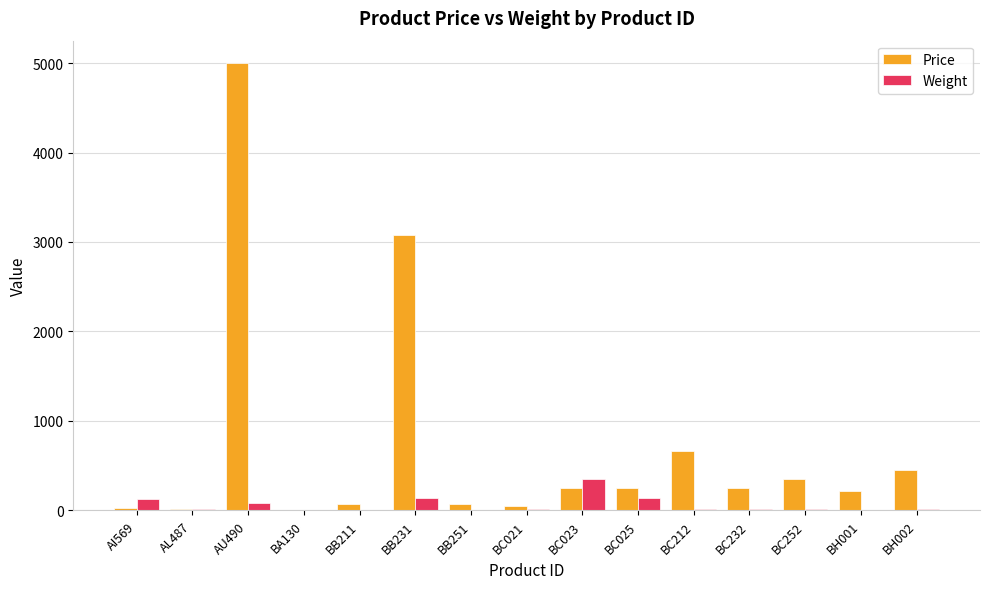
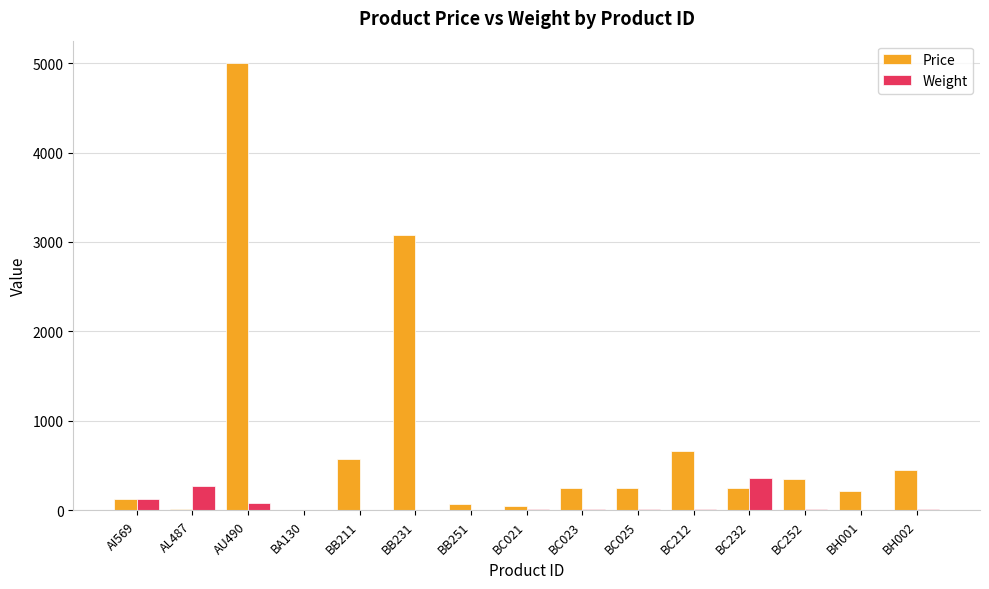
  {
    "Price": {
-     "AI569": 0,
+     "AI569": 100,
      "AU490": 5000,
-     "BB211": 100,
+     "BB211": 600,
      "BB231": 3100,
      "BB251": 100,
      "BC021": 0,
      "BC023": 300,
      "BC025": 300,
      "BC212": 700,
      "BC232": 300,
      "BC252": 300,
      "BH001": 200,
      "BH002": 500
    },
    "Weight": {
      "AI569": 100,
-     "AL487": 0,
+     "AL487": 300,
      "AU490": 100,
-     "BB231": 100,
-     "BC023": 300,
-     "BC025": 100,
-     "BC232": 0
+     "BB231": 0,
+     "BC023": 0,
+     "BC025": 0,
+     "BC232": 400
    }
  }
